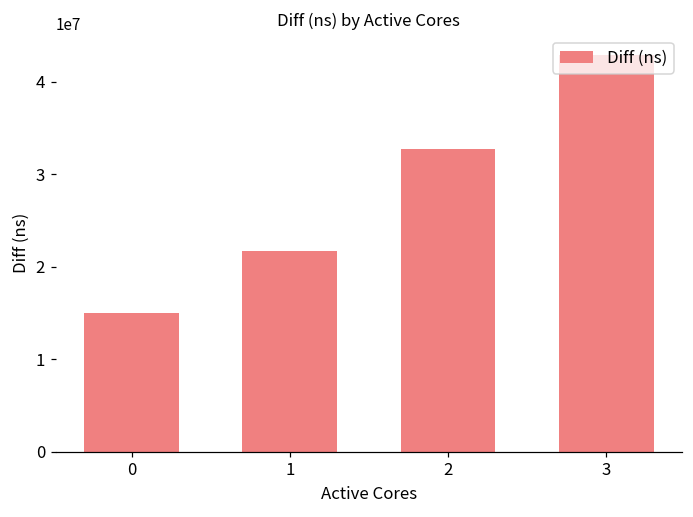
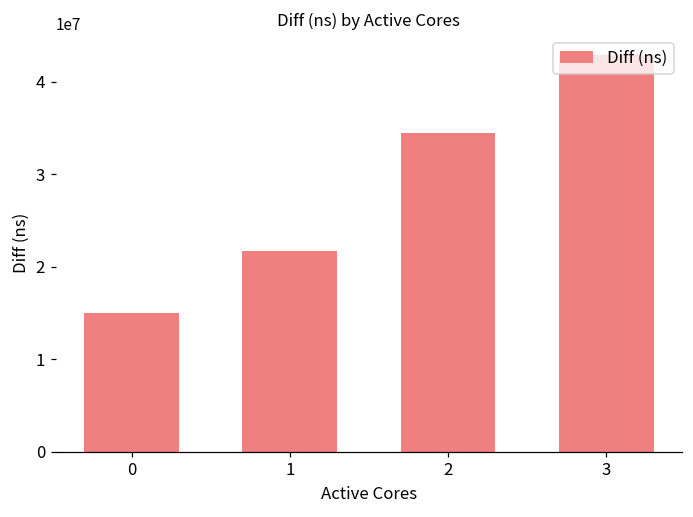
  {
    "0": 15000000,
    "1": 22000000,
-   "2": 33000000
+   "2": 35000000
  }
